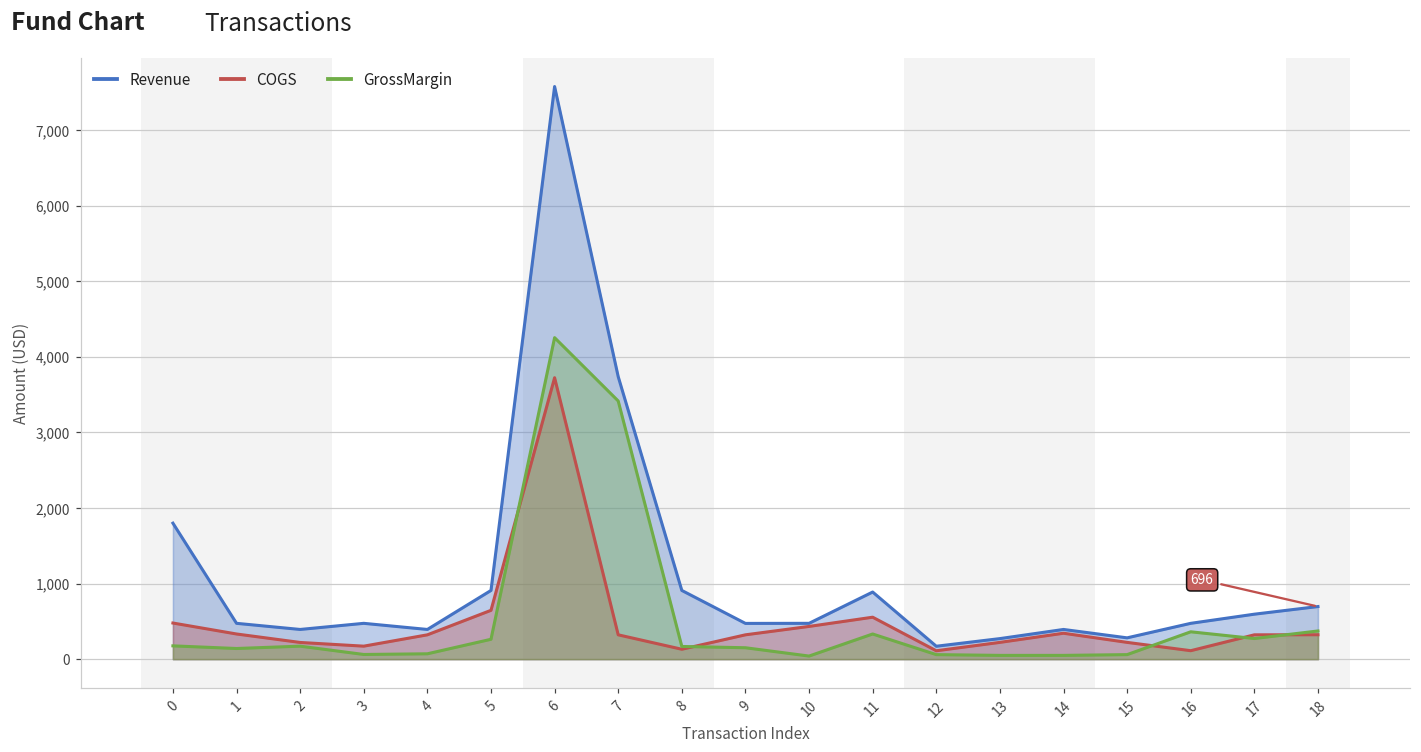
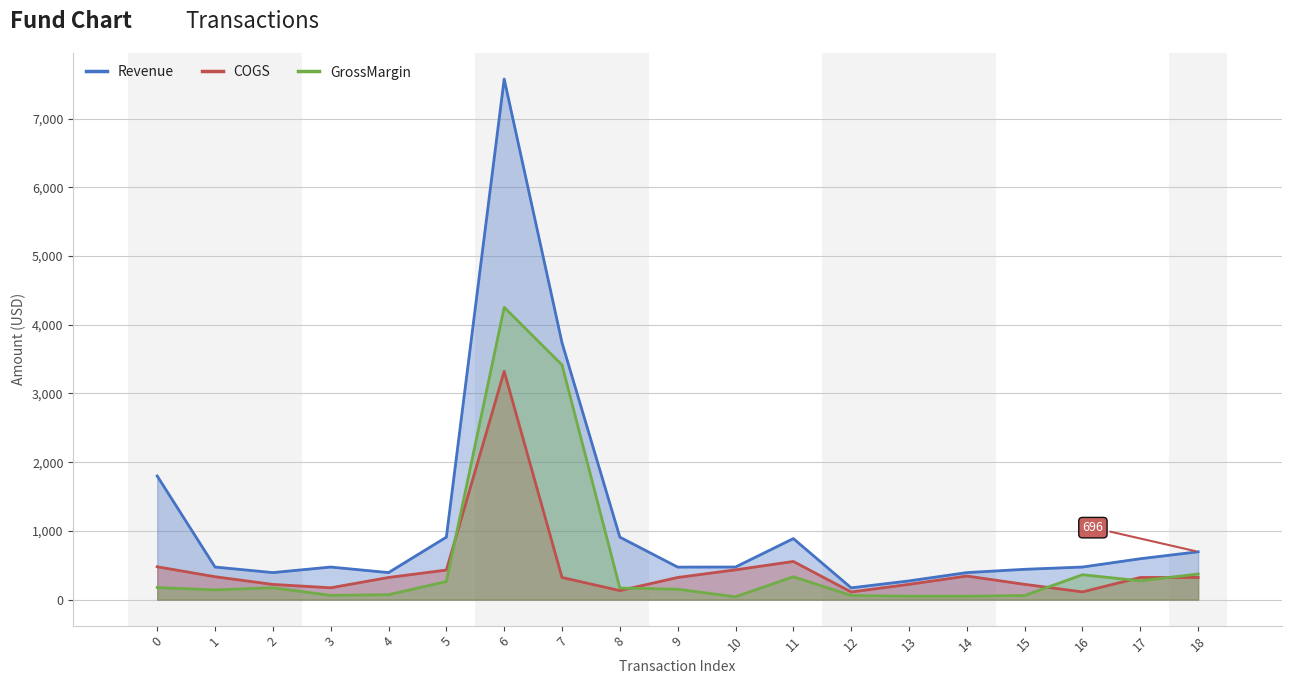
  {
    "Revenue": {
      "0": "1,800",
      "1": "500",
      "2": "400",
      "3": "500",
      "4": "400",
      "5": "900",
      "6": "7,600",
      "7": "3,700",
      "8": "900",
      "9": "500",
      "10": "500",
      "11": "900",
      "12": "200",
      "13": "300",
      "14": "400",
-     "15": "300",
+     "15": "400",
      "16": "500",
      "17": "600",
      "18": "700"
    },
    "COGS": {
      "0": "500",
      "1": "300",
      "2": "200",
      "3": "200",
      "4": "300",
-     "5": "600",
-     "6": "3,700",
+     "5": "400",
+     "6": "3,300",
      "7": "300",
      "9": "300",
      "10": "400",
      "11": "600",
      "12": "100",
      "13": "200",
      "14": "300",
      "15": "200",
      "16": "100",
      "17": "300",
      "18": "300"
    },
    "GrossMargin": {
      "0": "200",
      "1": "100",
      "2": "200",
      "3": "100",
      "4": "100",
      "5": "300",
      "6": "4,300",
      "7": "3,400",
      "9": "200",
      "10": "0",
      "11": "300",
      "12": "100",
      "13": "100",
      "14": "100",
      "15": "100",
      "16": "400",
      "17": "300",
      "18": "400"
    }
  }
